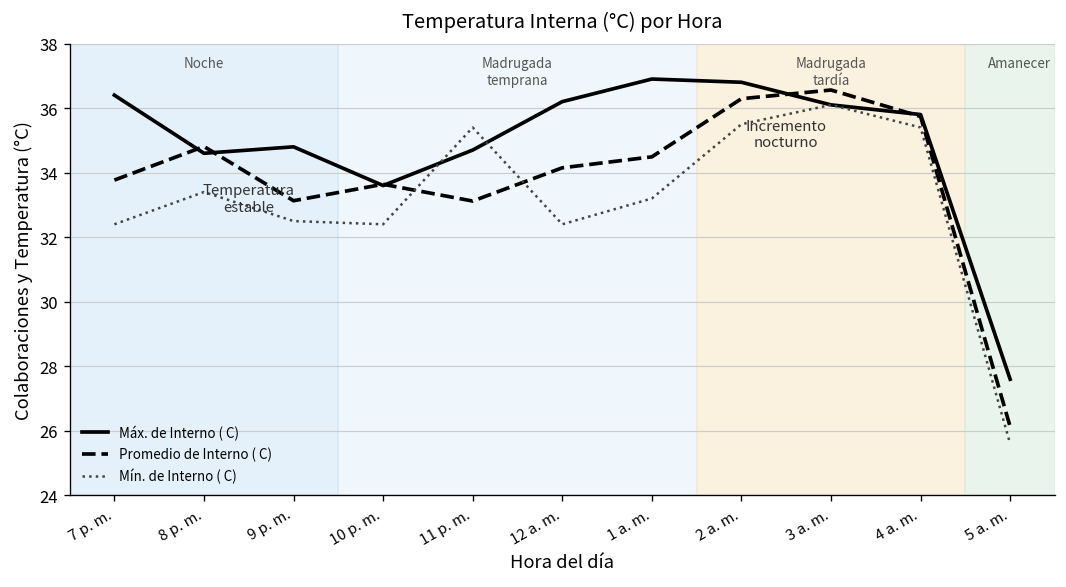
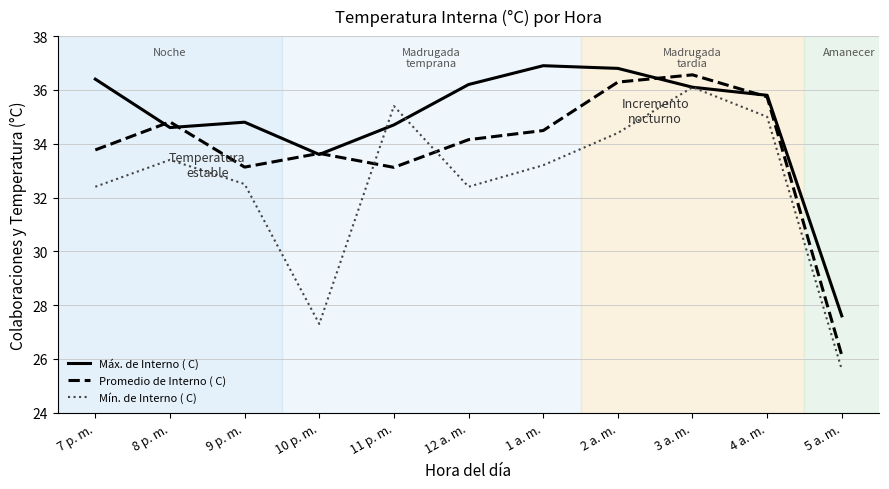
  {
    "Mín. de Interno ( C)": {
      "7 p. m.": 32.4,
      "8 p. m.": 33.4,
      "9 p. m.": 32.5,
-     "10 p. m.": 32.4,
+     "10 p. m.": 27.3,
      "11 p. m.": 35.4,
      "12 a. m.": 32.4,
      "1 a. m.": 33.2,
-     "2 a. m.": 35.5,
-     "4 a. m.": 35.4,
+     "2 a. m.": 34.4,
+     "4 a. m.": 35.0,
      "5 a. m.": 25.6
    }
  }
